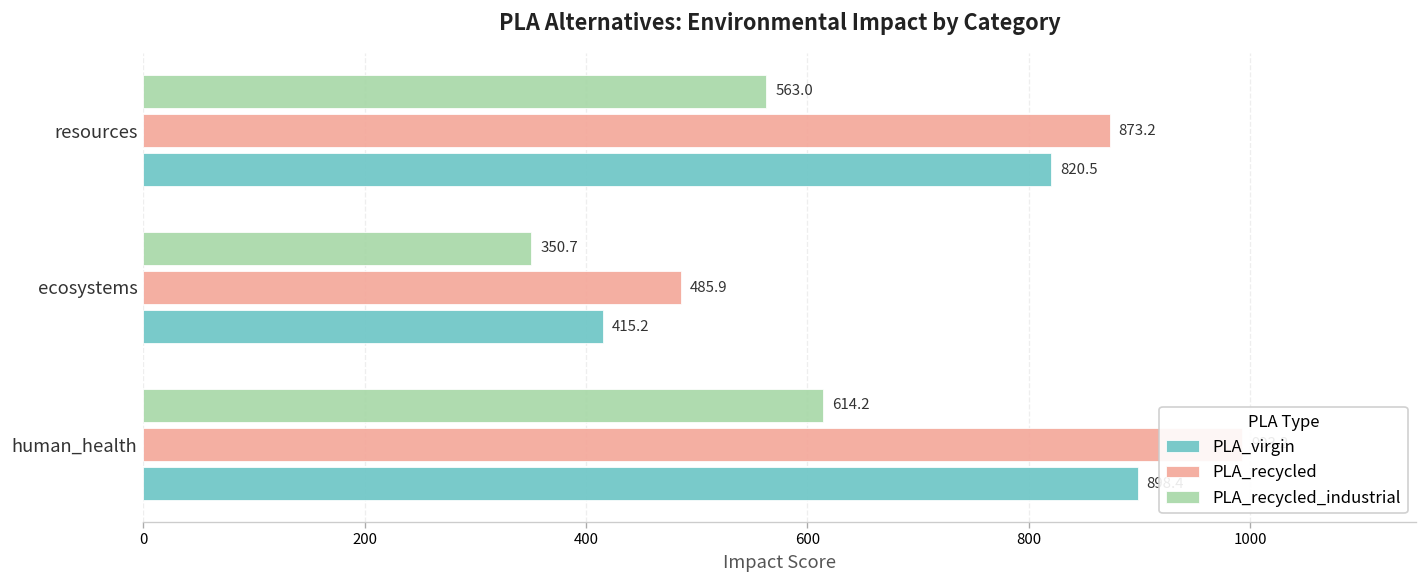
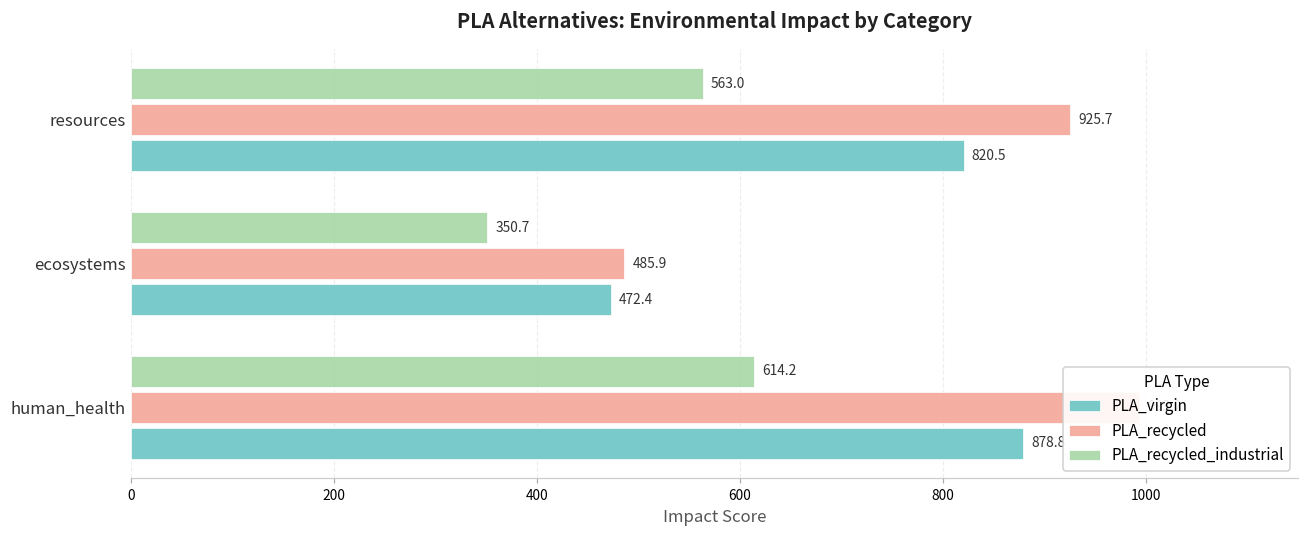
  {
    "PLA_virgin": {
      "resources": 820.5,
-     "ecosystems": 415.2,
-     "human_health": 900
+     "ecosystems": 472.4,
+     "human_health": 880
    },
    "PLA_recycled": {
-     "resources": 873.2,
+     "resources": 925.7,
      "ecosystems": 485.9
    },
    "PLA_recycled_industrial": {
      "resources": 563.0,
      "ecosystems": 350.7,
      "human_health": 614.2
    }
  }
